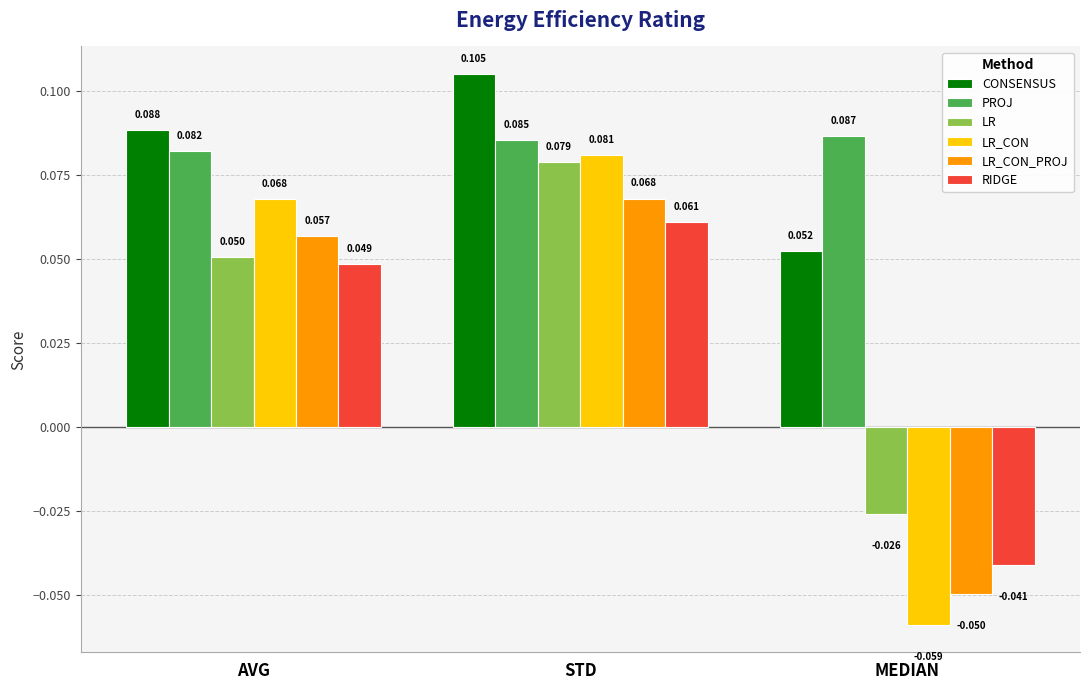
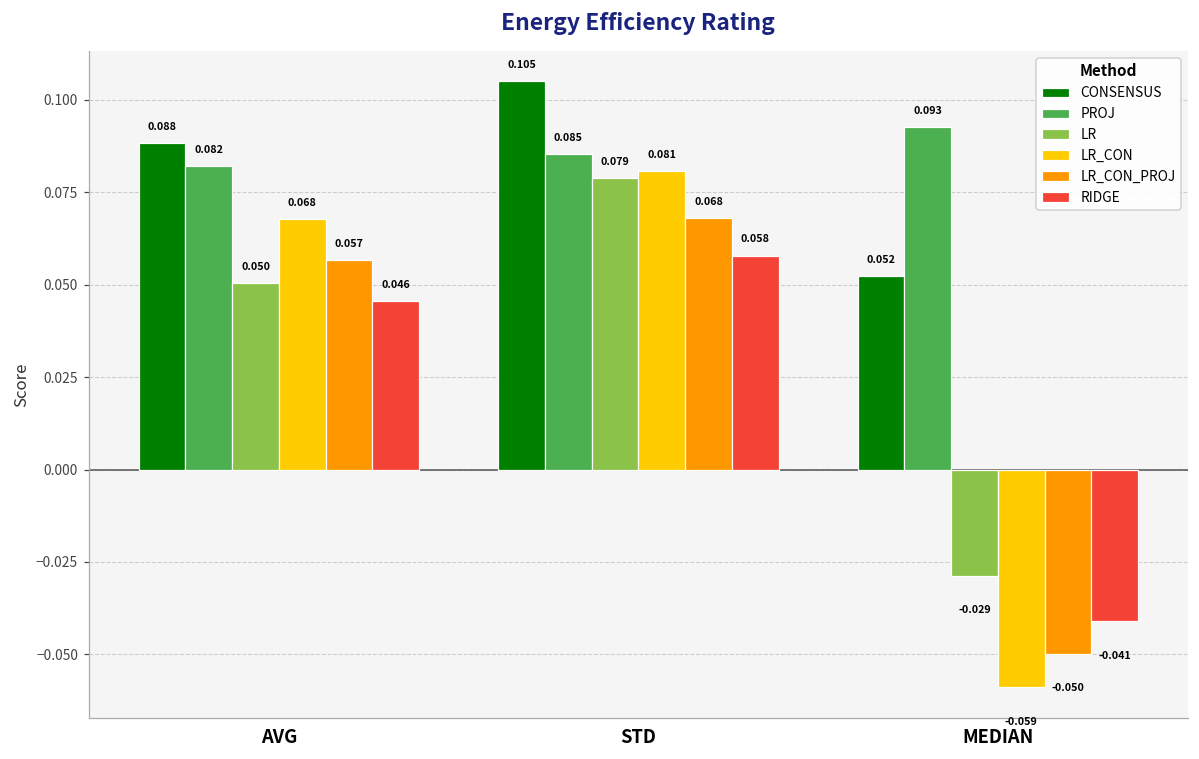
  {
    "CONSENSUS": {
      "AVG": 0.088,
      "STD": 0.105,
      "MEDIAN": 0.052
    },
    "PROJ": {
      "AVG": 0.082,
      "STD": 0.085,
-     "MEDIAN": 0.087
+     "MEDIAN": 0.093
    },
    "LR": {
      "AVG": 0.050,
      "STD": 0.079,
-     "MEDIAN": -0.026
+     "MEDIAN": -0.029
    },
    "RIDGE": {
-     "AVG": 0.049,
-     "STD": 0.061
+     "AVG": 0.046,
+     "STD": 0.058
    }
  }
